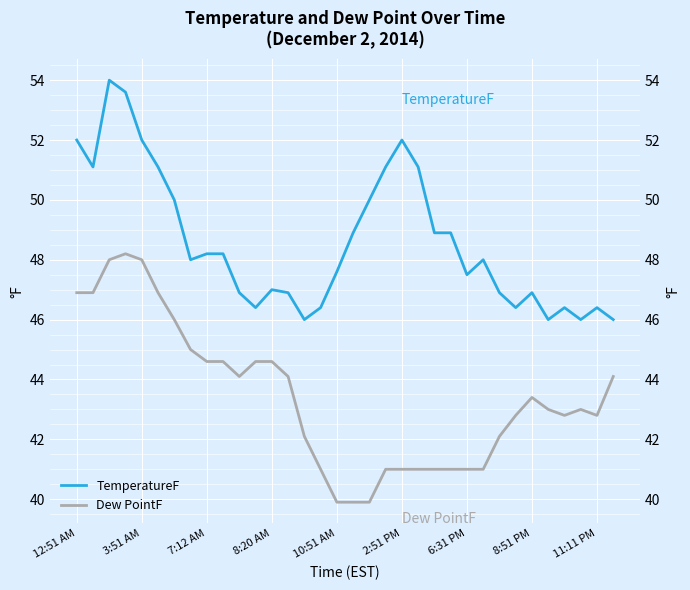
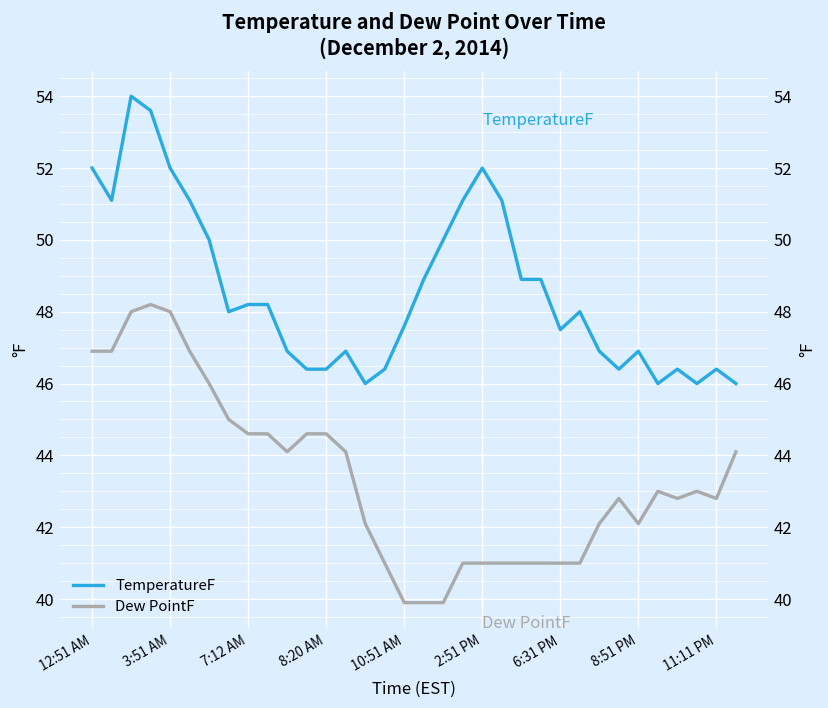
  {
    "TemperatureF": {
      "12:51 AM": 52.0,
      "3:51 AM": 52.0,
      "7:12 AM": 48.2,
-     "8:20 AM": 47.0,
+     "8:20 AM": 46.4,
      "10:51 AM": 47.6,
      "2:51 PM": 52.0,
      "6:31 PM": 47.5,
      "8:51 PM": 46.9,
      "11:11 PM": 46.4
    },
    "Dew PointF": {
      "12:51 AM": 46.9,
      "3:51 AM": 48.0,
      "7:12 AM": 44.6,
      "8:20 AM": 44.6,
      "10:51 AM": 39.9,
      "2:51 PM": 41.0,
      "6:31 PM": 41.0,
-     "8:51 PM": 43.4,
+     "8:51 PM": 42.1,
      "11:11 PM": 42.8
    }
  }
